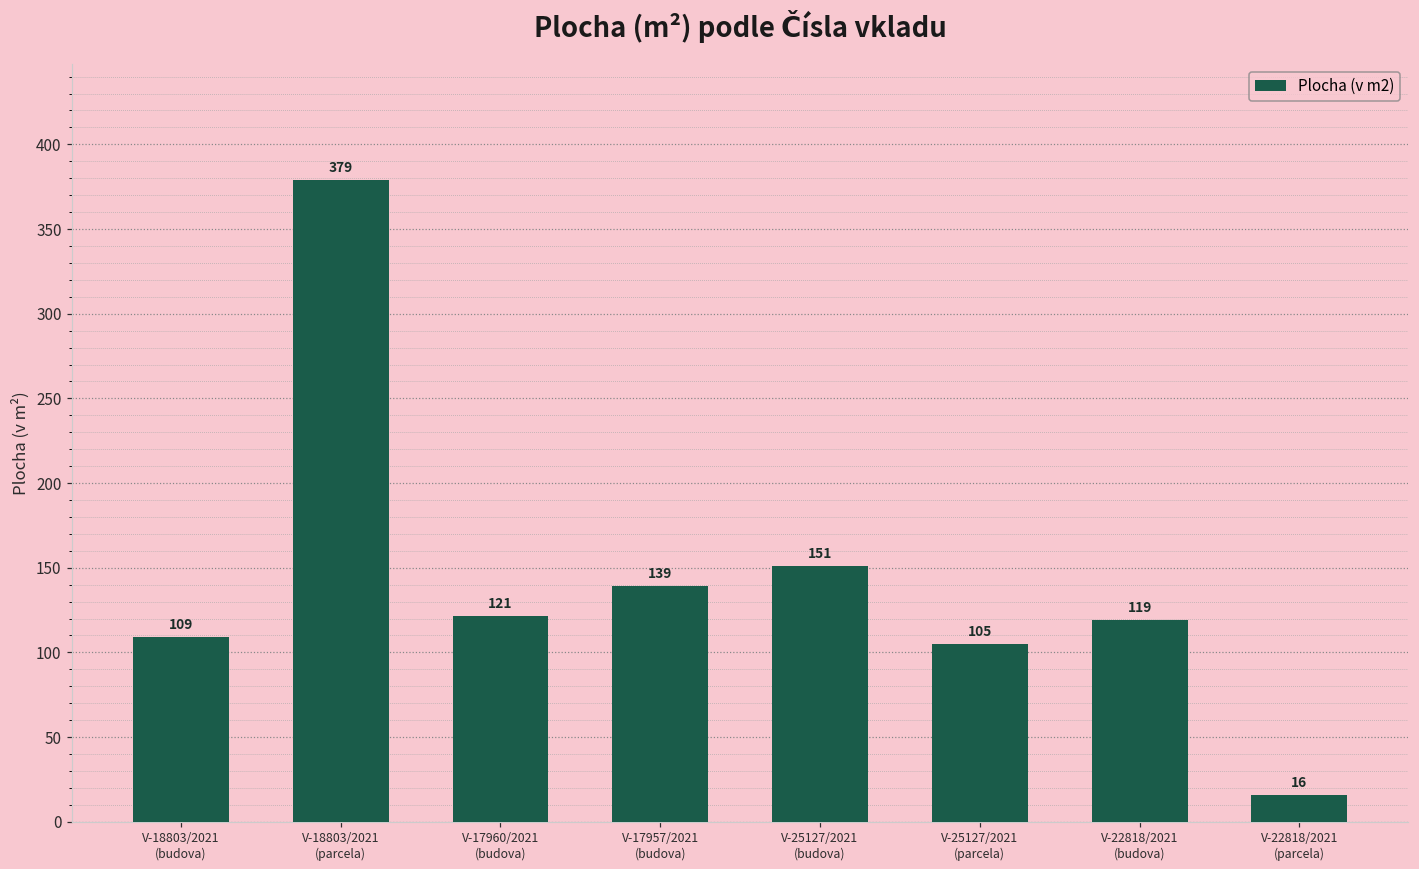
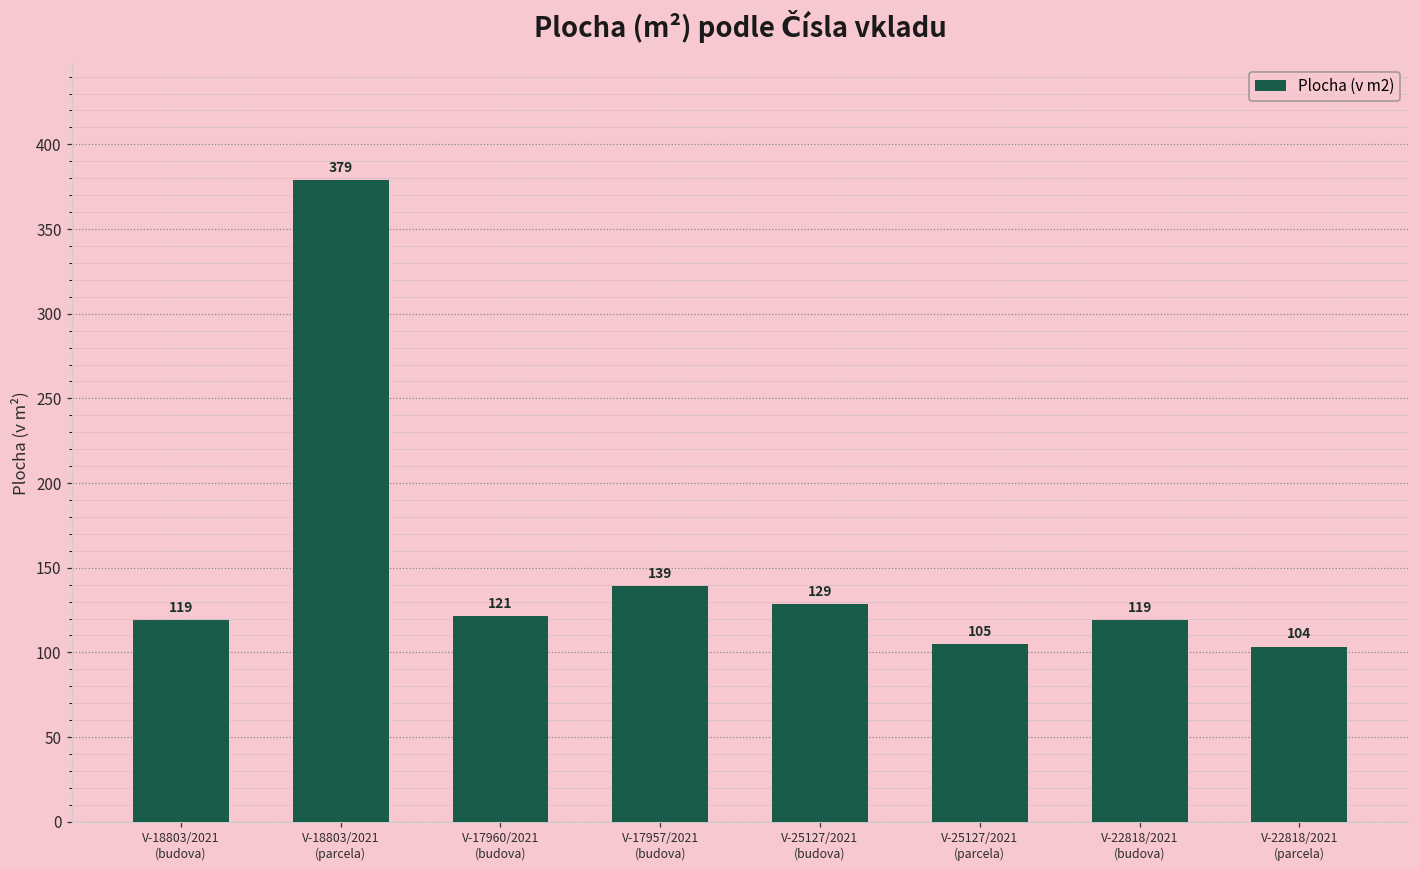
  {
-   "V-18803/2021 (budova)": 109,
+   "V-18803/2021 (budova)": 119,
    "V-18803/2021 (parcela)": 379,
    "V-17960/2021 (budova)": 121,
    "V-17957/2021 (budova)": 139,
-   "V-25127/2021 (budova)": 151,
+   "V-25127/2021 (budova)": 129,
    "V-25127/2021 (parcela)": 105,
    "V-22818/2021 (budova)": 119,
-   "V-22818/2021 (parcela)": 16
+   "V-22818/2021 (parcela)": 104
  }
